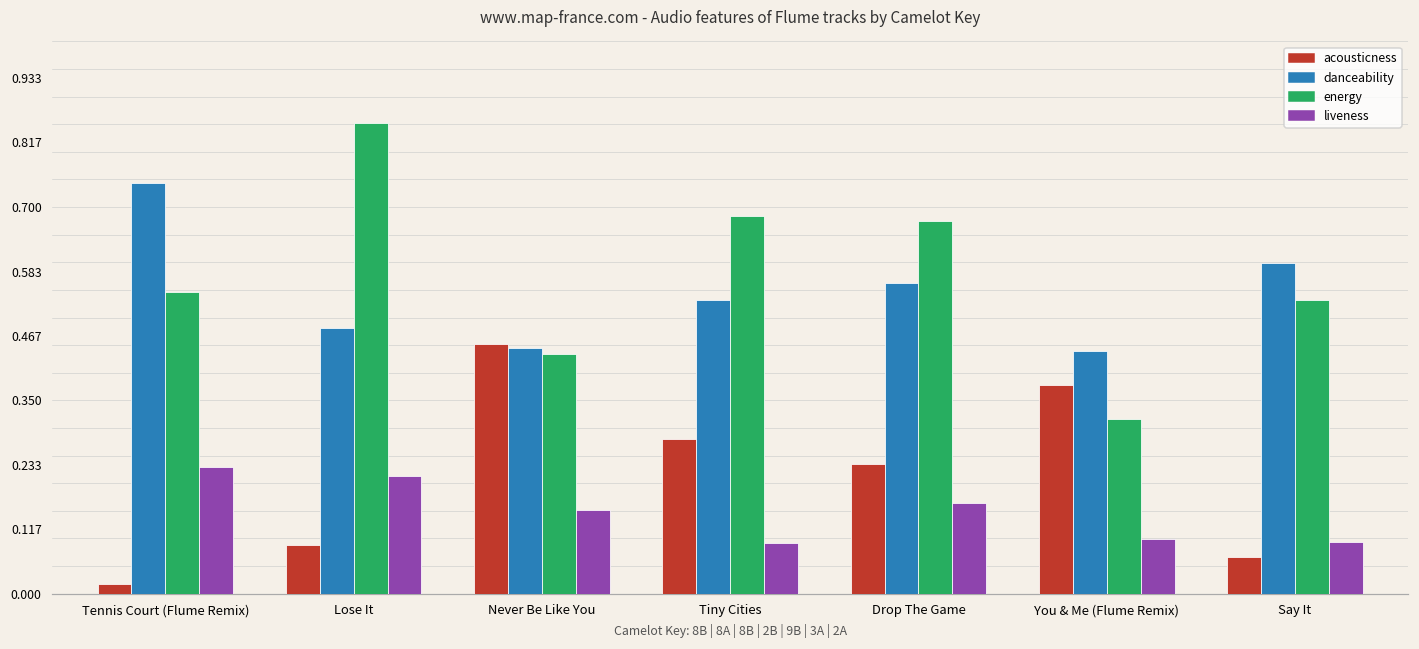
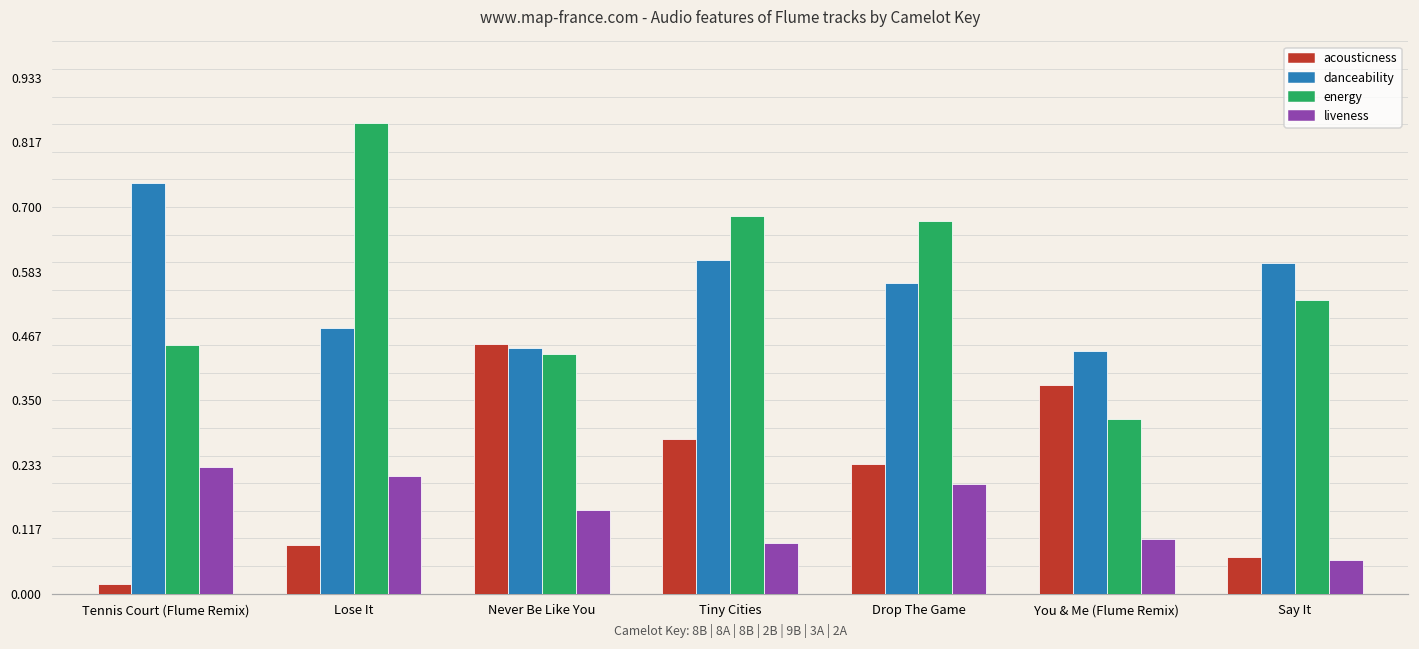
  {
    "acousticness": {
      "Tennis Court (Flume Remix)": 0.02,
      "Lose It": 0.09,
      "Never Be Like You": 0.45,
      "Tiny Cities": 0.28,
      "Drop The Game": 0.24,
      "You & Me (Flume Remix)": 0.38,
      "Say It": 0.07
    },
    "danceability": {
      "Tennis Court (Flume Remix)": 0.74,
      "Lose It": 0.48,
      "Never Be Like You": 0.44,
-     "Tiny Cities": 0.53,
+     "Tiny Cities": 0.61,
      "Drop The Game": 0.56,
      "You & Me (Flume Remix)": 0.44,
      "Say It": 0.60
    },
    "energy": {
-     "Tennis Court (Flume Remix)": 0.55,
+     "Tennis Court (Flume Remix)": 0.45,
      "Lose It": 0.85,
      "Never Be Like You": 0.43,
      "Tiny Cities": 0.68,
      "Drop The Game": 0.68,
      "You & Me (Flume Remix)": 0.32,
      "Say It": 0.53
    },
    "liveness": {
      "Tennis Court (Flume Remix)": 0.23,
      "Lose It": 0.21,
      "Never Be Like You": 0.15,
      "Tiny Cities": 0.09,
-     "Drop The Game": 0.16,
+     "Drop The Game": 0.20,
      "You & Me (Flume Remix)": 0.10,
-     "Say It": 0.09
+     "Say It": 0.06
    }
  }
